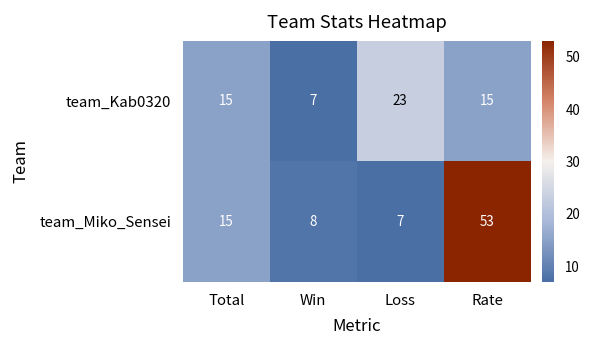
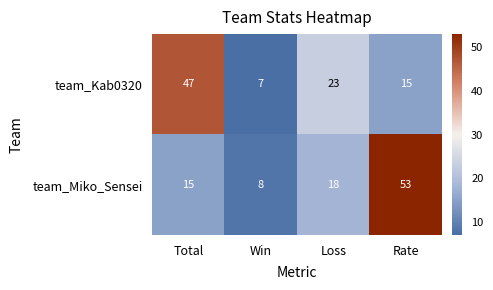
  {
    "team_Kab0320": {
-     "Total": 15,
+     "Total": 47,
      "Win": 7,
      "Loss": 23,
      "Rate": 15
    },
    "team_Miko_Sensei": {
      "Total": 15,
      "Win": 8,
-     "Loss": 7,
+     "Loss": 18,
      "Rate": 53
    }
  }
